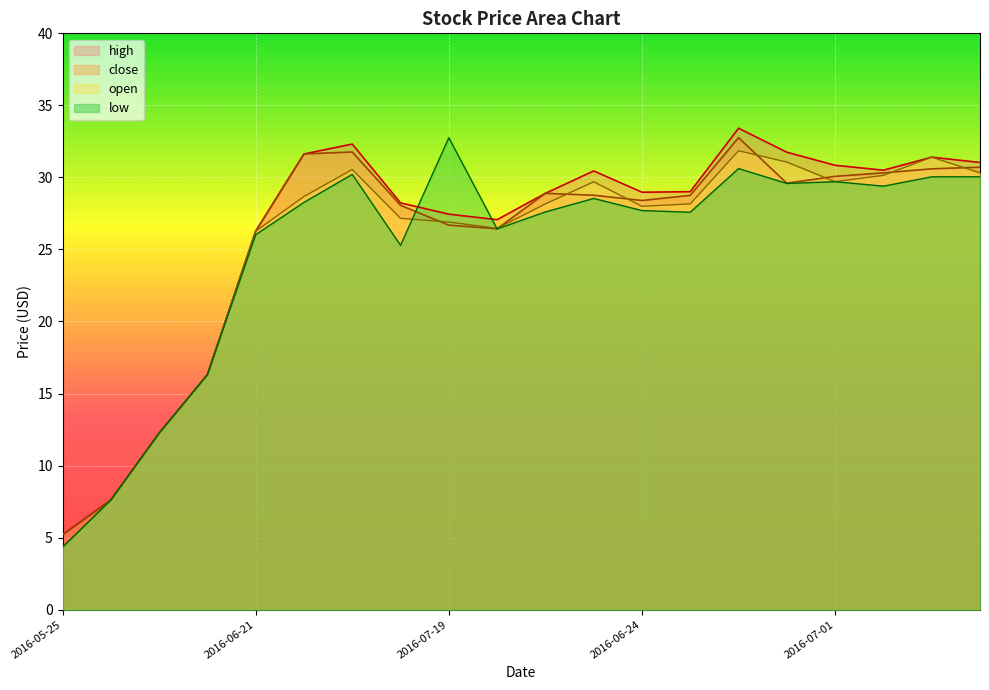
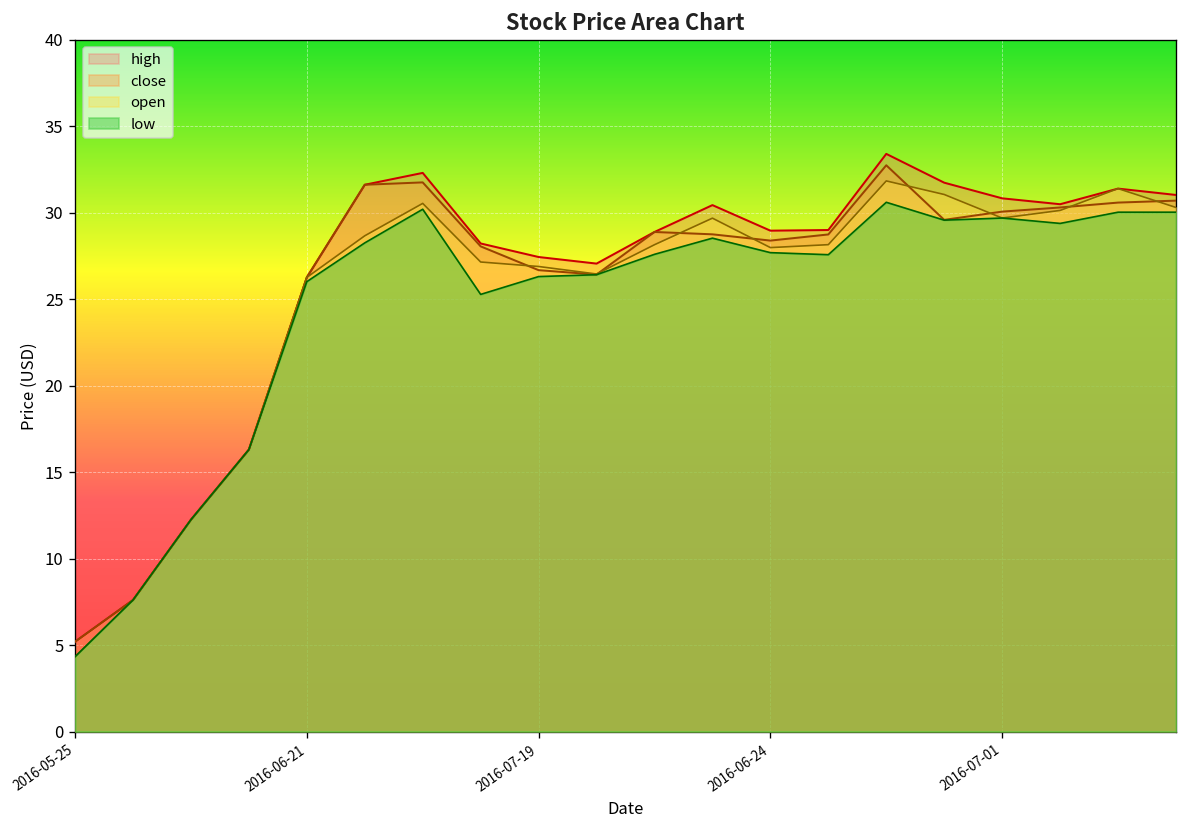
  {
    "low": {
      "2016-06-21": 26.0,
-     "2016-07-19": 32.8,
+     "2016-07-19": 26.3,
      "2016-06-24": 27.7
    }
  }
